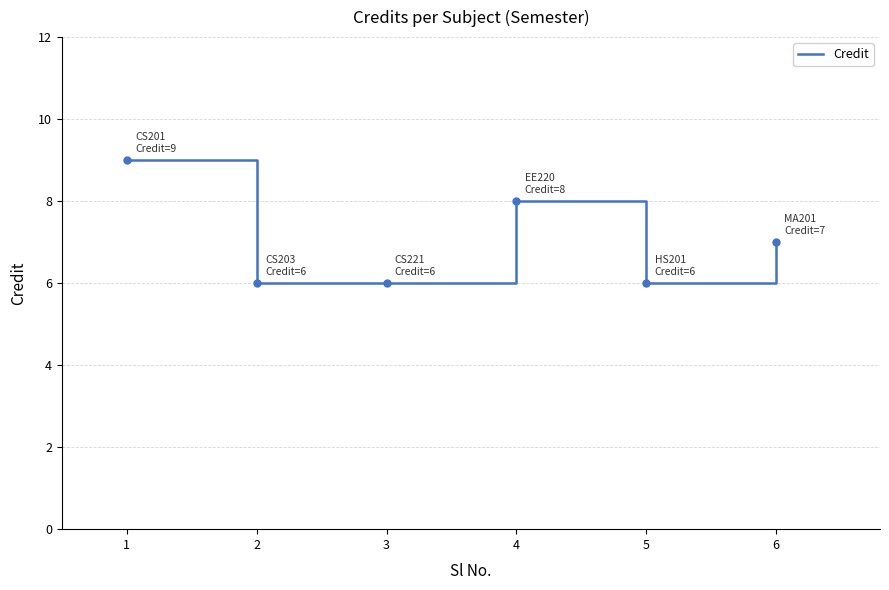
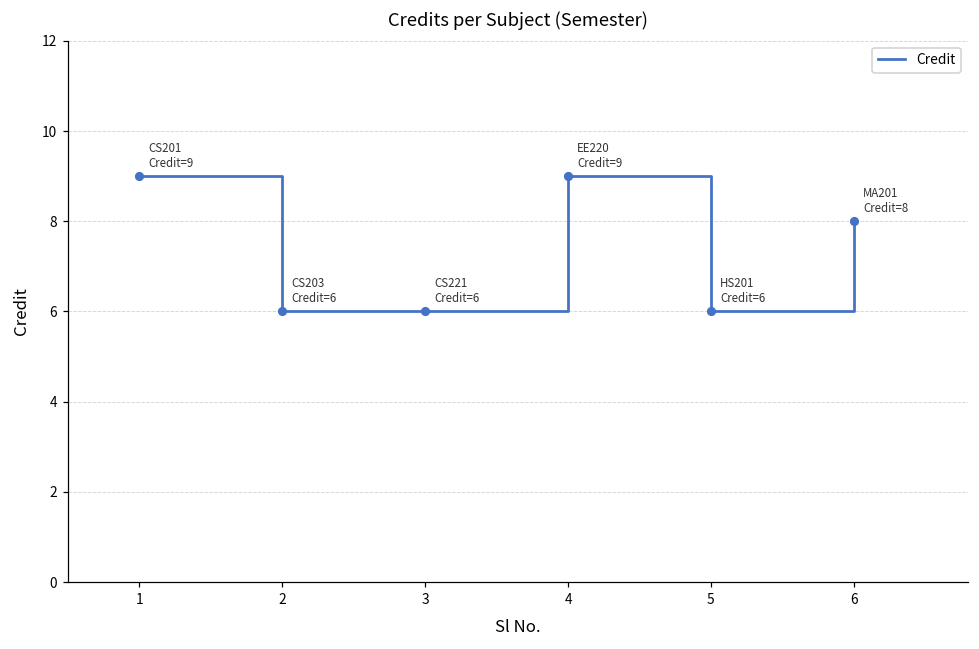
  {
    "1": 9,
    "2": 6,
    "3": 6,
-   "4": 8,
+   "4": 9,
    "5": 6,
-   "6": 7
+   "6": 8
  }
